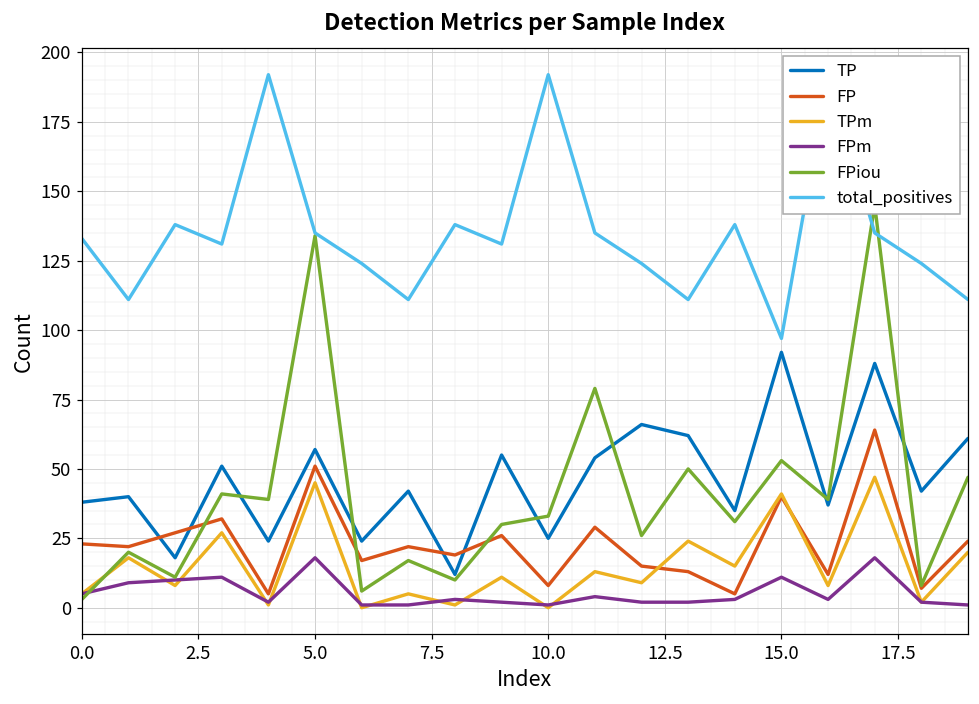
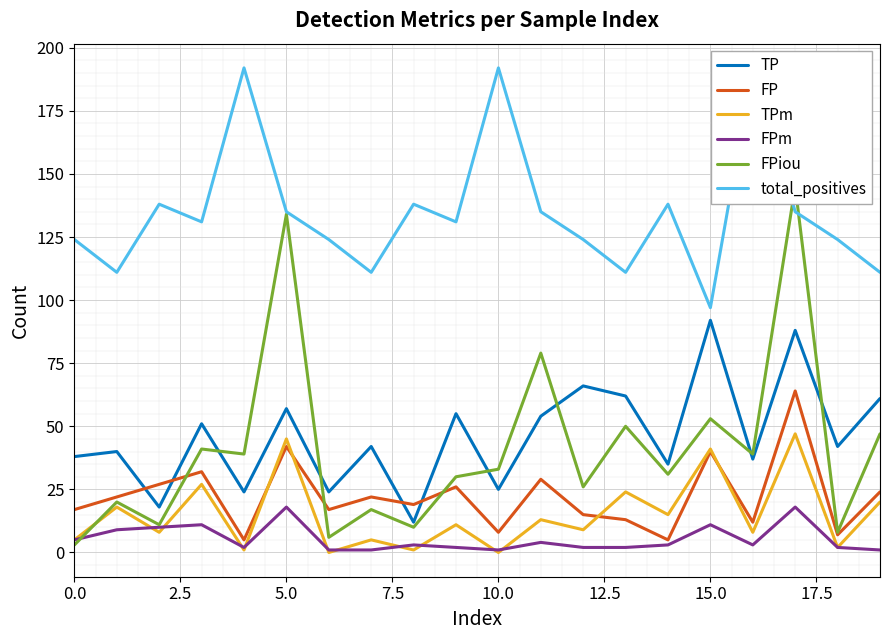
  {
    "TP": {
      "0.0": 38,
      "5.0": 57,
      "10.0": 25,
      "15.0": 92
    },
    "FP": {
-     "0.0": 23,
-     "5.0": 51,
+     "0.0": 17,
+     "5.0": 42,
      "10.0": 8
    },
    "TPm": {
      "5.0": 45
    },
    "FPm": {
      "5.0": 18,
      "15.0": 11
    },
    "FPiou": {
      "0.0": 3,
      "10.0": 33,
      "15.0": 53
    },
    "total_positives": {
-     "0.0": 133,
+     "0.0": 124,
      "10.0": 192,
      "15.0": 97
    }
  }
